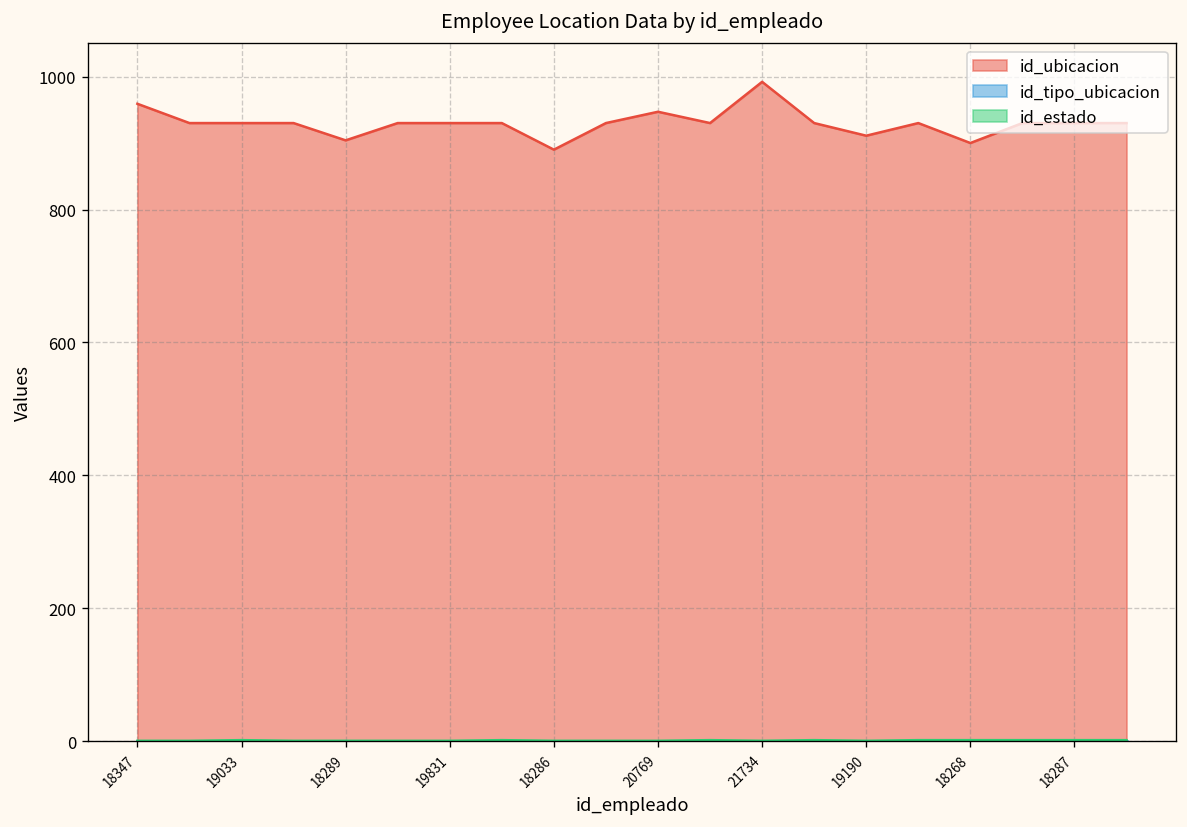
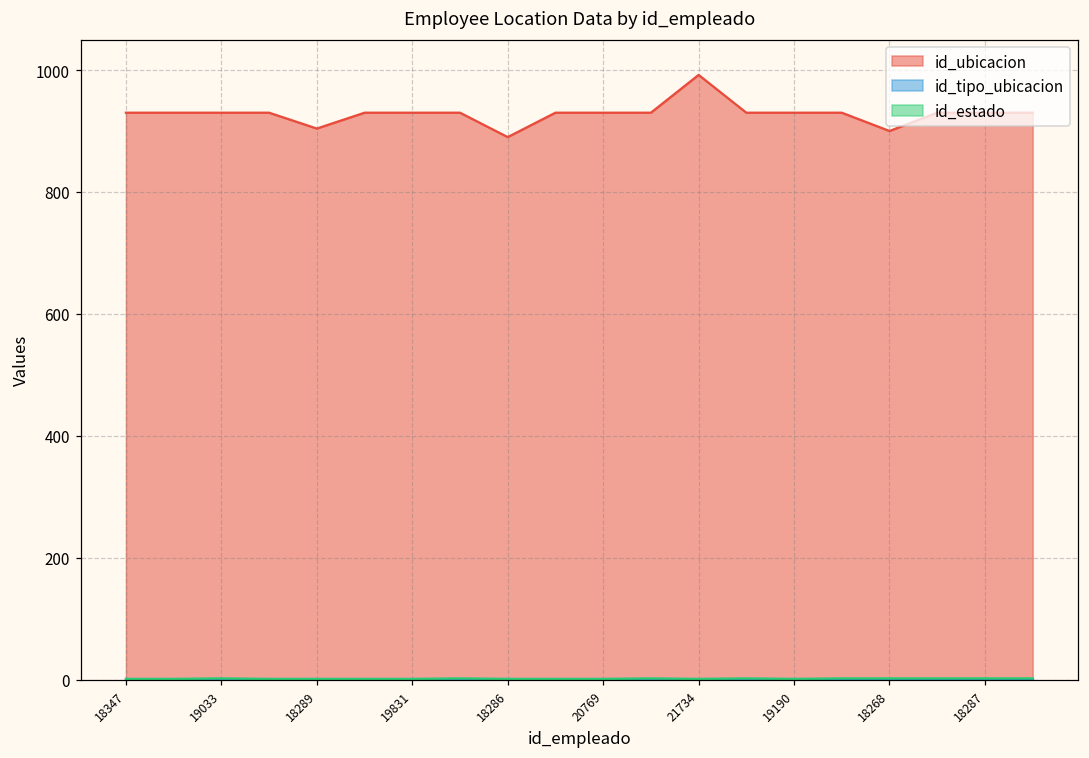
  {
    "id_ubicacion": {
-     "18347": 960,
+     "18347": 930,
      "19033": 930,
      "18289": 900,
      "19831": 930,
      "18286": 890,
-     "20769": 950,
+     "20769": 930,
      "21734": 990,
-     "19190": 910,
+     "19190": 930,
      "18268": 900
    },
    "id_estado": {
      "18347": 0,
      "19033": 0,
      "18289": 0,
      "19831": 0,
      "18286": 0,
      "20769": 0,
      "21734": 0,
      "19190": 0,
      "18268": 0,
      "18287": 0
    }
  }
